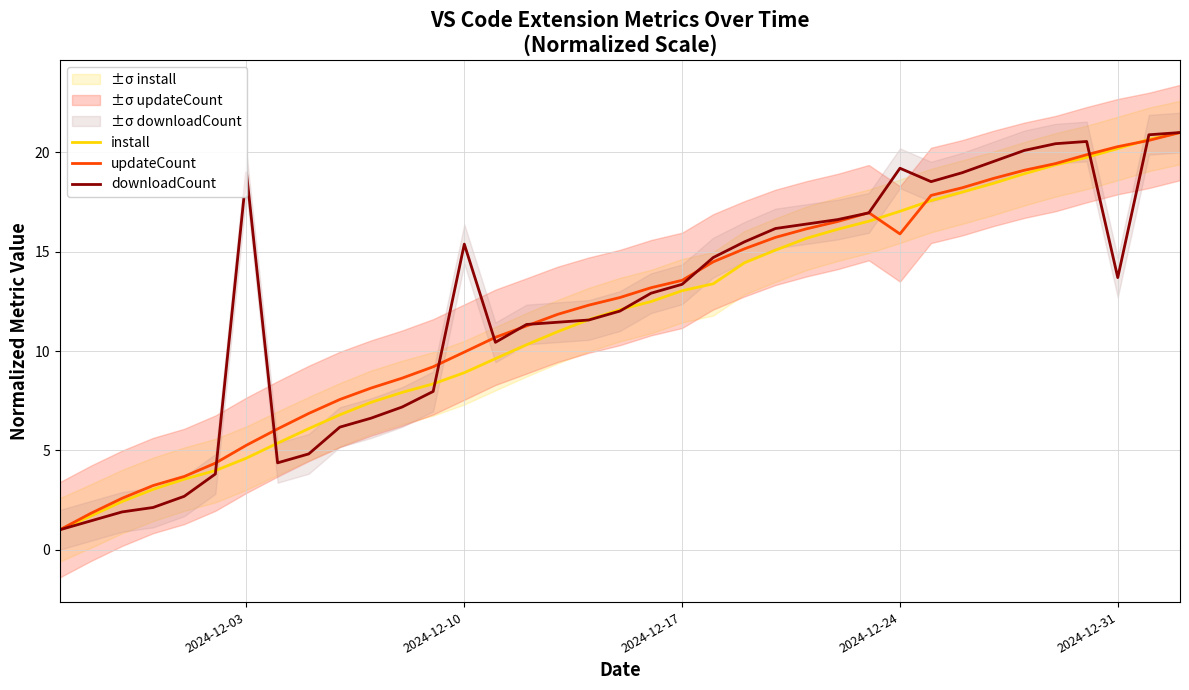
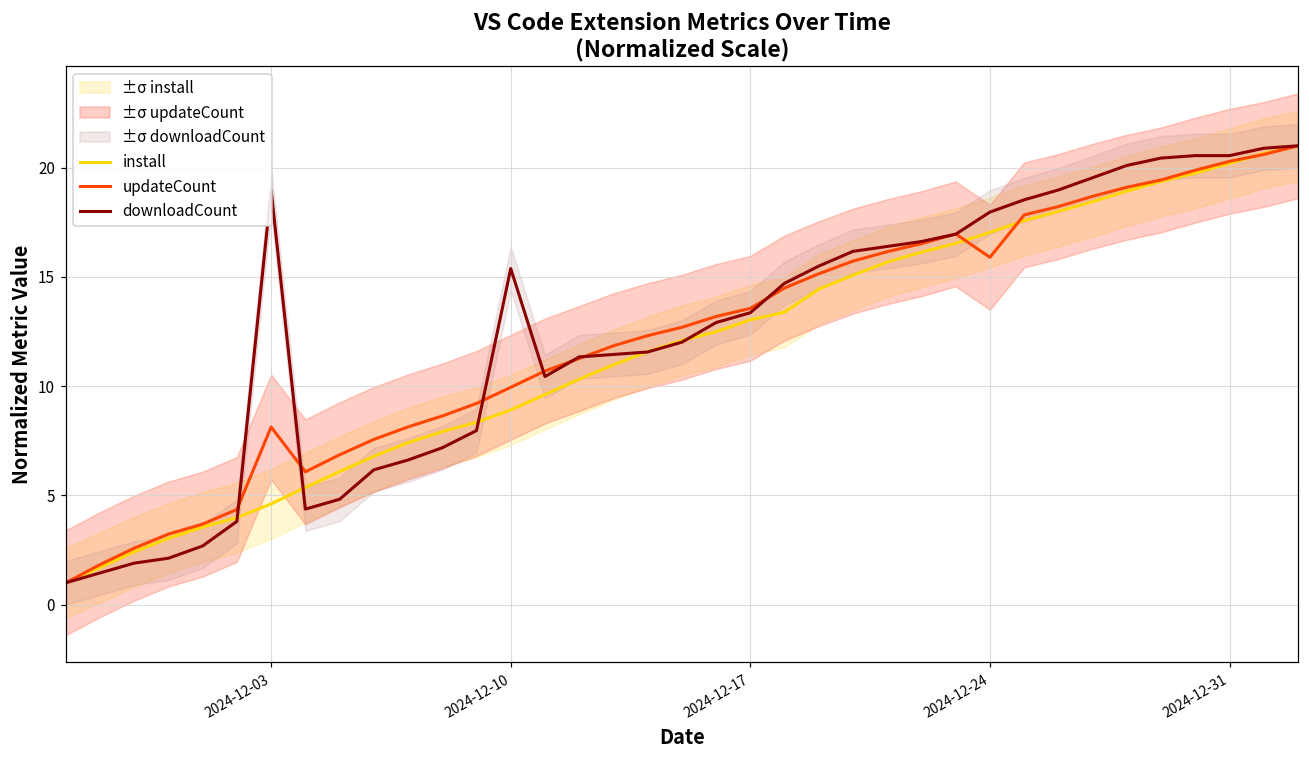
  {
    "updateCount": {
-     "2024-12-03": 5.3,
+     "2024-12-03": 8.1,
      "2024-12-10": 9.9,
      "2024-12-17": 13.6,
      "2024-12-24": 15.9
    },
    "downloadCount": {
      "2024-12-10": 15.4,
      "2024-12-17": 13.4,
-     "2024-12-24": 19.2,
-     "2024-12-31": 13.7
+     "2024-12-24": 18.0,
+     "2024-12-31": 20.6
    }
  }
